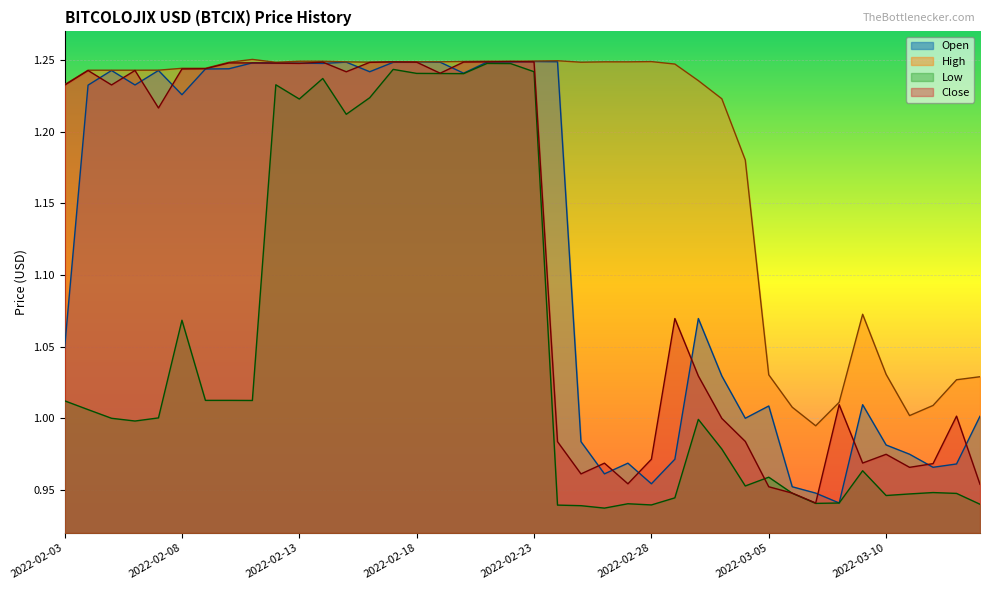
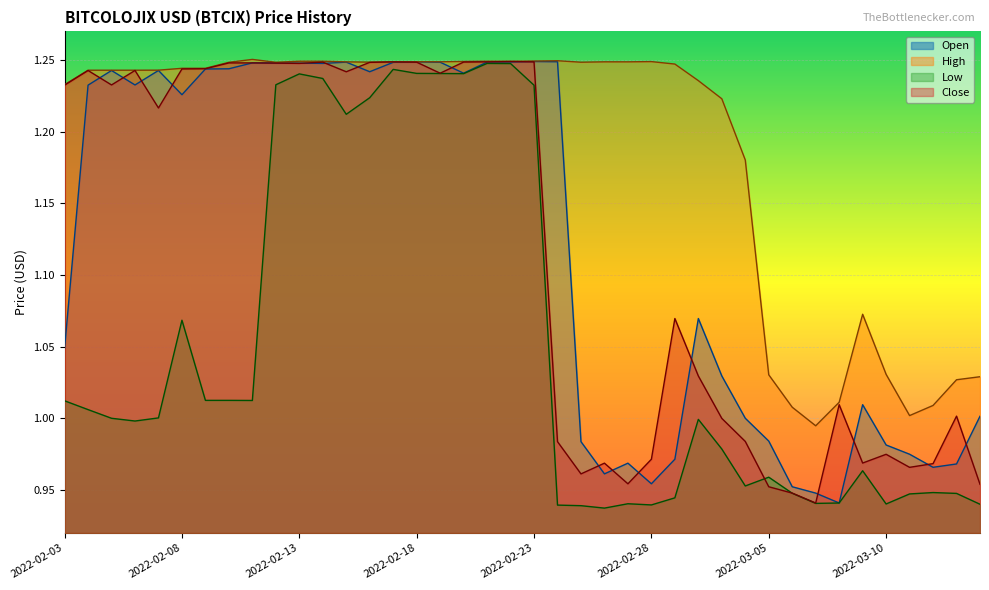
  {
    "Open": {
      "2022-02-03": 1.049,
      "2022-02-08": 1.226,
      "2022-02-28": 0.954,
-     "2022-03-05": 1.009,
+     "2022-03-05": 0.984,
      "2022-03-10": 0.981
    },
    "Low": {
      "2022-02-03": 1.012,
      "2022-02-08": 1.068,
-     "2022-02-13": 1.223,
+     "2022-02-13": 1.240,
      "2022-02-18": 1.241,
-     "2022-02-23": 1.242,
+     "2022-02-23": 1.232,
      "2022-02-28": 0.940,
      "2022-03-05": 0.959,
-     "2022-03-10": 0.946
+     "2022-03-10": 0.940
    }
  }
